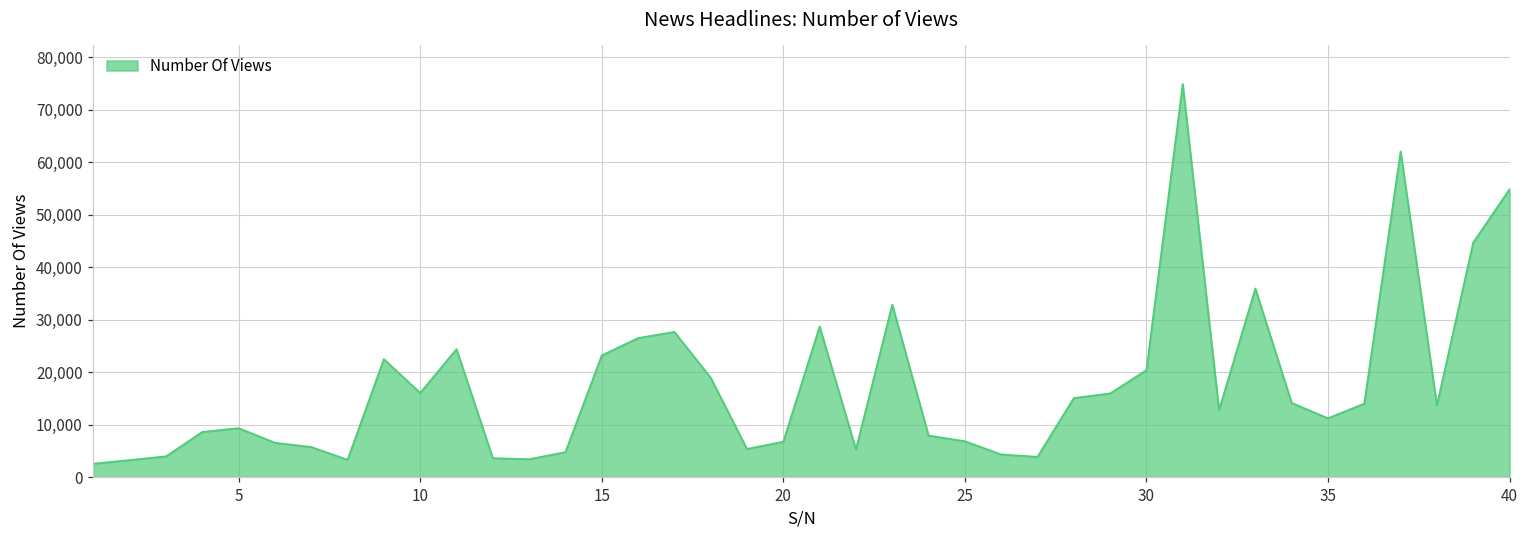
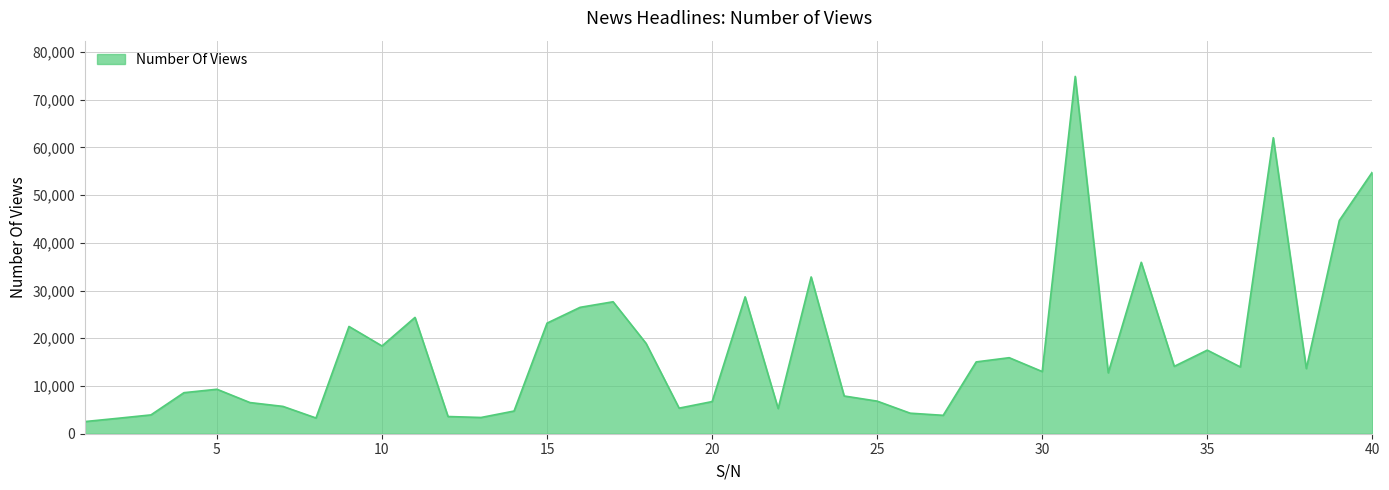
  {
    "5": "9,000",
-   "10": "16,000",
+   "10": "18,000",
    "15": "23,000",
    "20": "7,000",
    "25": "7,000",
-   "30": "20,000",
-   "35": "11,000",
+   "30": "13,000",
+   "35": "18,000",
    "40": "55,000"
  }
